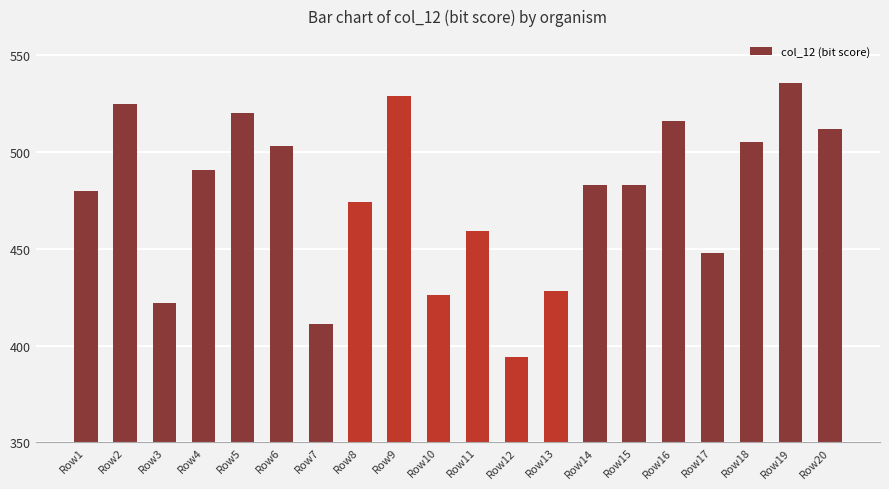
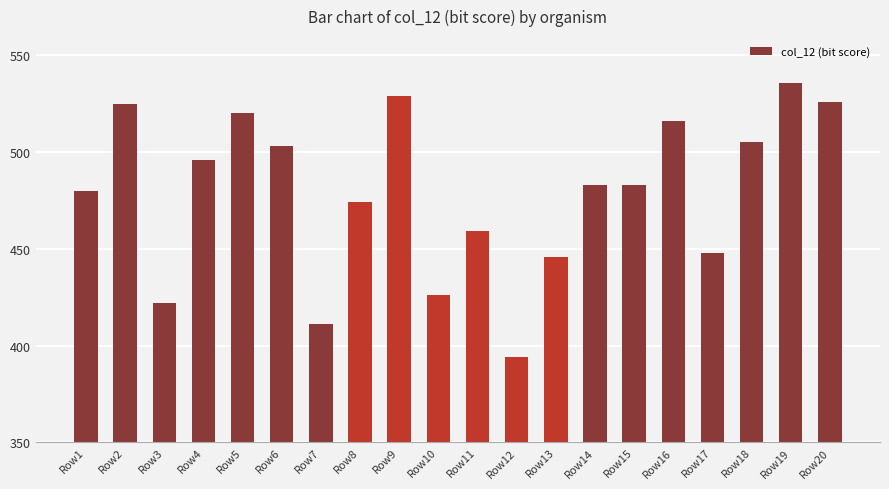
  {
    "Row1": 480,
    "Row2": 525,
    "Row3": 422,
-   "Row4": 491,
+   "Row4": 496,
    "Row5": 520,
    "Row6": 503,
    "Row7": 411,
    "Row8": 474,
    "Row9": 529,
    "Row10": 426,
    "Row11": 459,
    "Row12": 394,
-   "Row13": 428,
+   "Row13": 446,
    "Row14": 483,
    "Row15": 483,
    "Row16": 516,
    "Row17": 448,
    "Row18": 505,
    "Row19": 536,
-   "Row20": 512
+   "Row20": 526
  }
